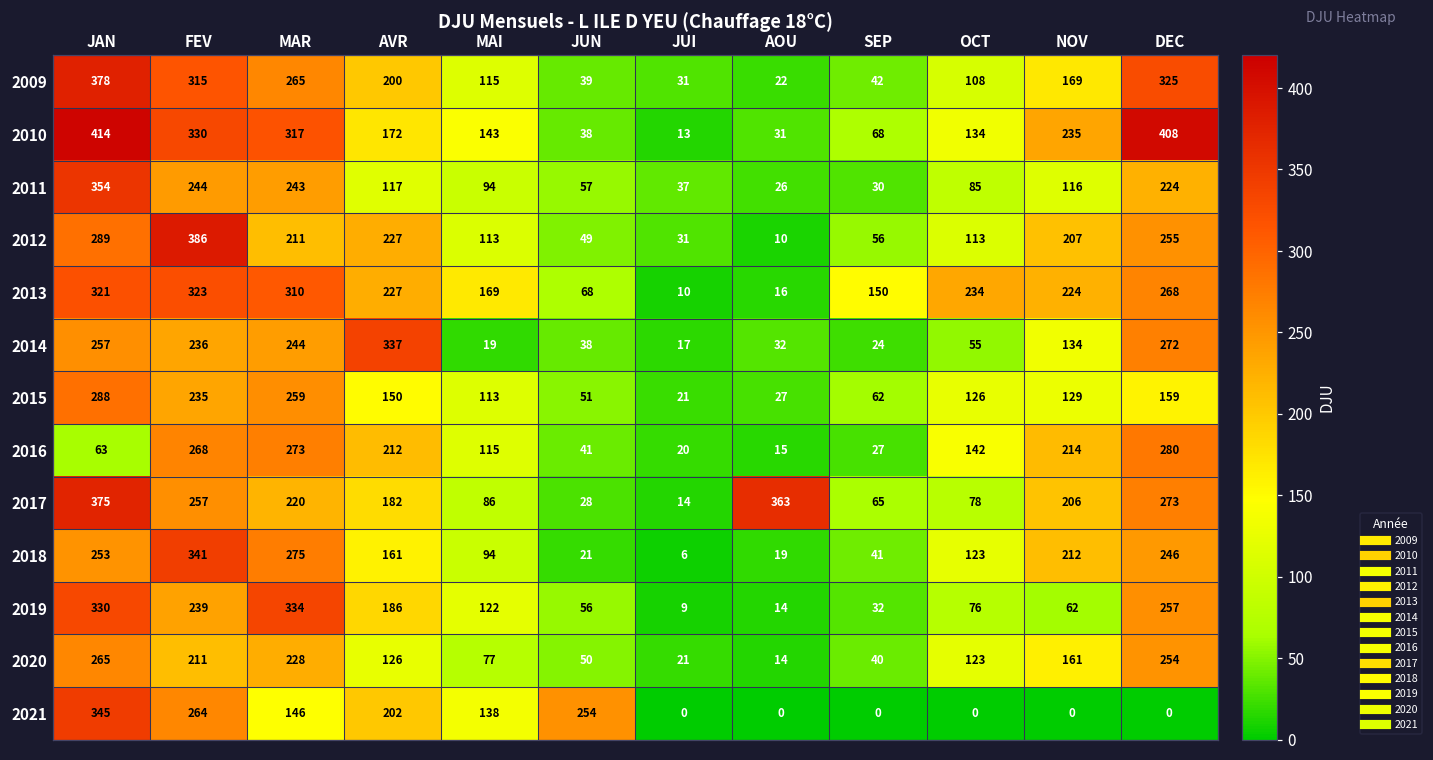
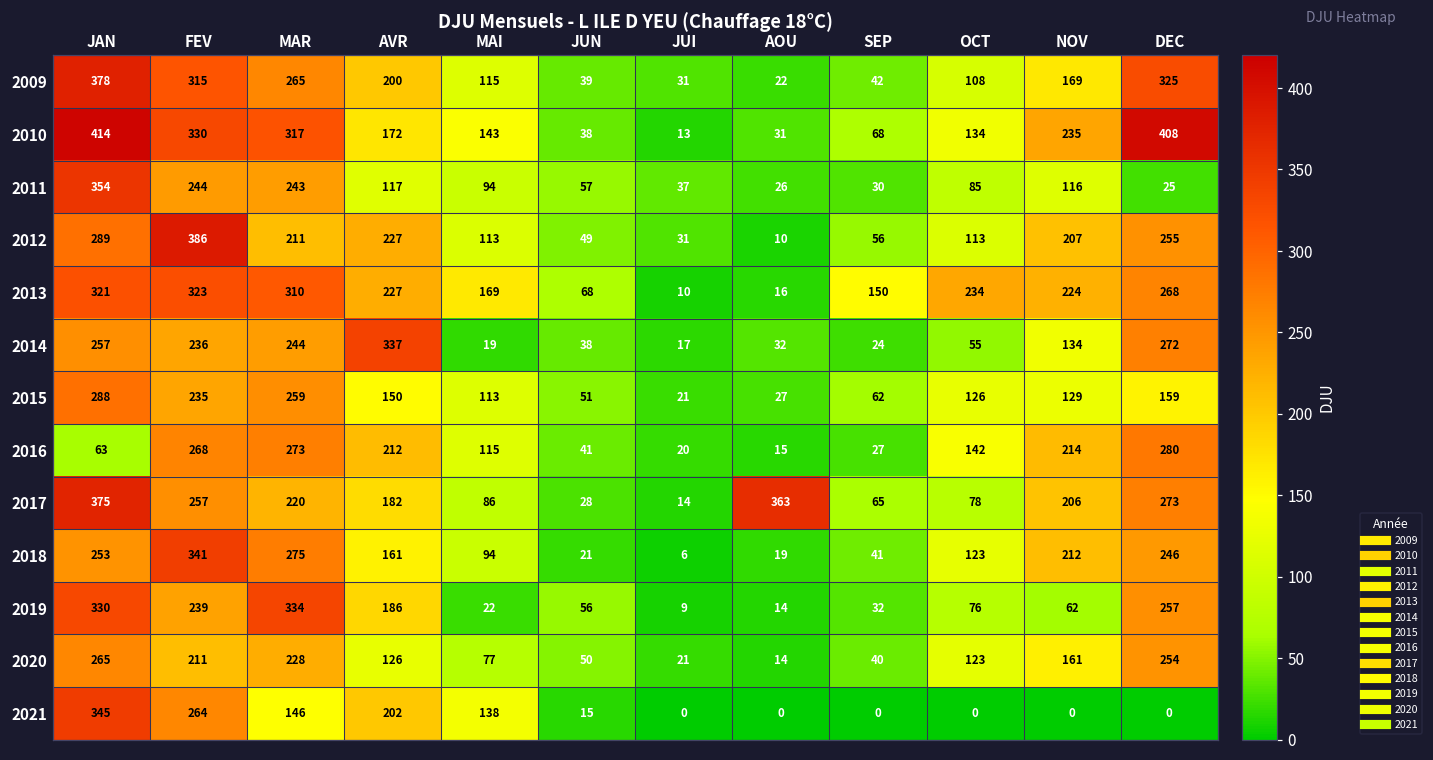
  {
    "2009": {
      "JAN": 378,
      "FEV": 315,
      "MAR": 265,
      "AVR": 200,
      "MAI": 115,
      "JUN": 39,
      "JUI": 31,
      "AOU": 22,
      "SEP": 42,
      "OCT": 108,
      "NOV": 169,
      "DEC": 325
    },
    "2010": {
      "JAN": 414,
      "FEV": 330,
      "MAR": 317,
      "AVR": 172,
      "MAI": 143,
      "JUN": 38,
      "JUI": 13,
      "AOU": 31,
      "SEP": 68,
      "OCT": 134,
      "NOV": 235,
      "DEC": 408
    },
    "2011": {
      "JAN": 354,
      "FEV": 244,
      "MAR": 243,
      "AVR": 117,
      "MAI": 94,
      "JUN": 57,
      "JUI": 37,
      "AOU": 26,
      "SEP": 30,
      "OCT": 85,
      "NOV": 116,
-     "DEC": 224
+     "DEC": 25
    },
    "2012": {
      "JAN": 289,
      "FEV": 386,
      "MAR": 211,
      "AVR": 227,
      "MAI": 113,
      "JUN": 49,
      "JUI": 31,
      "AOU": 10,
      "SEP": 56,
      "OCT": 113,
      "NOV": 207,
      "DEC": 255
    },
    "2013": {
      "JAN": 321,
      "FEV": 323,
      "MAR": 310,
      "AVR": 227,
      "MAI": 169,
      "JUN": 68,
      "JUI": 10,
      "AOU": 16,
      "SEP": 150,
      "OCT": 234,
      "NOV": 224,
      "DEC": 268
    },
    "2014": {
      "JAN": 257,
      "FEV": 236,
      "MAR": 244,
      "AVR": 337,
      "MAI": 19,
      "JUN": 38,
      "JUI": 17,
      "AOU": 32,
      "SEP": 24,
      "OCT": 55,
      "NOV": 134,
      "DEC": 272
    },
    "2015": {
      "JAN": 288,
      "FEV": 235,
      "MAR": 259,
      "AVR": 150,
      "MAI": 113,
      "JUN": 51,
      "JUI": 21,
      "AOU": 27,
      "SEP": 62,
      "OCT": 126,
      "NOV": 129,
      "DEC": 159
    },
    "2016": {
      "JAN": 63,
      "FEV": 268,
      "MAR": 273,
      "AVR": 212,
      "MAI": 115,
      "JUN": 41,
      "JUI": 20,
      "AOU": 15,
      "SEP": 27,
      "OCT": 142,
      "NOV": 214,
      "DEC": 280
    },
    "2017": {
      "JAN": 375,
      "FEV": 257,
      "MAR": 220,
      "AVR": 182,
      "MAI": 86,
      "JUN": 28,
      "JUI": 14,
      "AOU": 363,
      "SEP": 65,
      "OCT": 78,
      "NOV": 206,
      "DEC": 273
    },
    "2018": {
      "JAN": 253,
      "FEV": 341,
      "MAR": 275,
      "AVR": 161,
      "MAI": 94,
      "JUN": 21,
      "JUI": 6,
      "AOU": 19,
      "SEP": 41,
      "OCT": 123,
      "NOV": 212,
      "DEC": 246
    },
    "2019": {
      "JAN": 330,
      "FEV": 239,
      "MAR": 334,
      "AVR": 186,
-     "MAI": 122,
+     "MAI": 22,
      "JUN": 56,
      "JUI": 9,
      "AOU": 14,
      "SEP": 32,
      "OCT": 76,
      "NOV": 62,
      "DEC": 257
    },
    "2020": {
      "JAN": 265,
      "FEV": 211,
      "MAR": 228,
      "AVR": 126,
      "MAI": 77,
      "JUN": 50,
      "JUI": 21,
      "AOU": 14,
      "SEP": 40,
      "OCT": 123,
      "NOV": 161,
      "DEC": 254
    },
    "2021": {
      "JAN": 345,
      "FEV": 264,
      "MAR": 146,
      "AVR": 202,
      "MAI": 138,
-     "JUN": 254,
+     "JUN": 15,
      "JUI": 0,
      "AOU": 0,
      "SEP": 0,
      "OCT": 0,
      "NOV": 0,
      "DEC": 0
    }
  }
